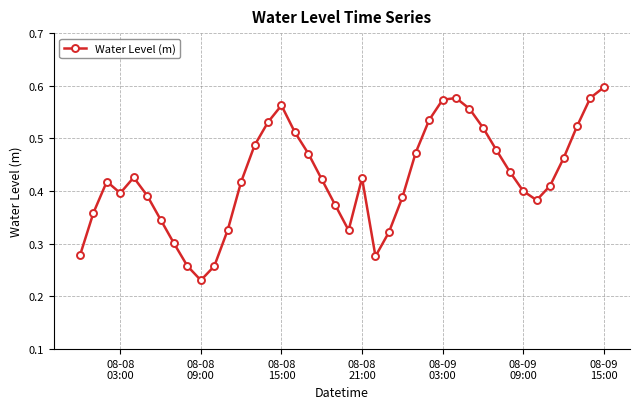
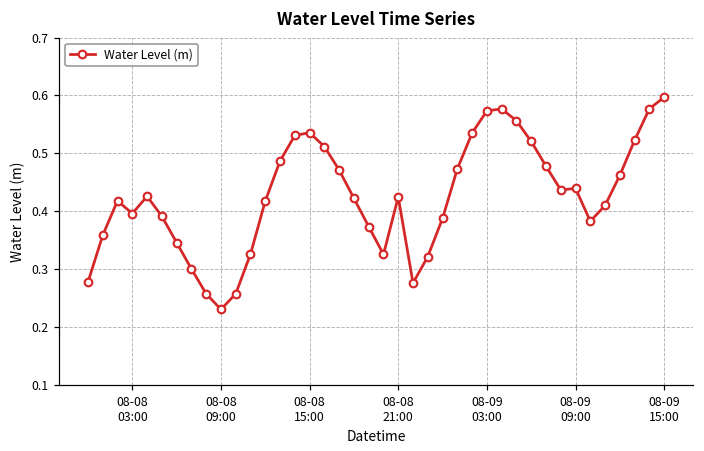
  {
    "08-08 03:00": 0.40,
    "08-08 09:00": 0.23,
-   "08-08 15:00": 0.56,
+   "08-08 15:00": 0.54,
    "08-08 21:00": 0.42,
    "08-09 03:00": 0.57,
-   "08-09 09:00": 0.40,
+   "08-09 09:00": 0.44,
    "08-09 15:00": 0.60
  }
